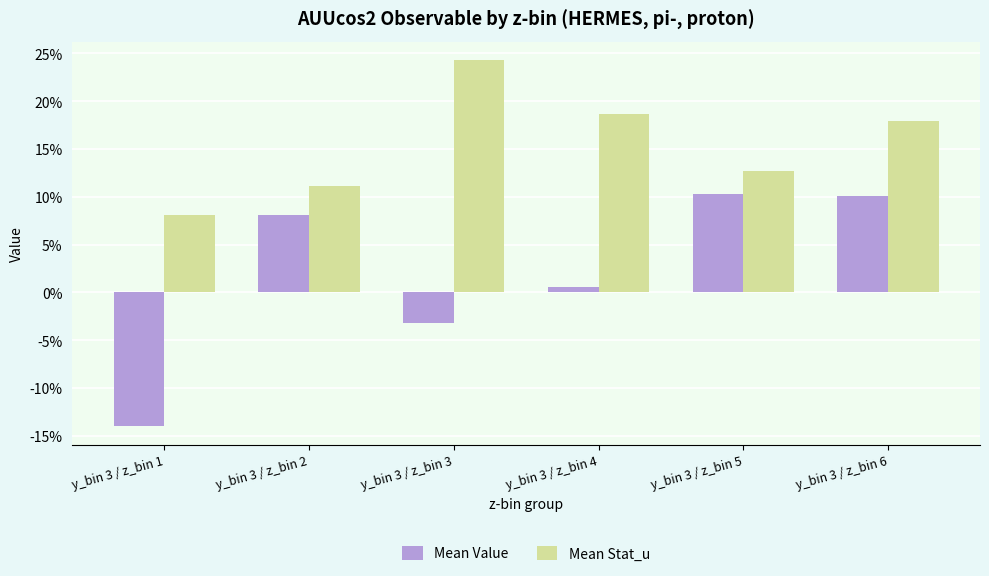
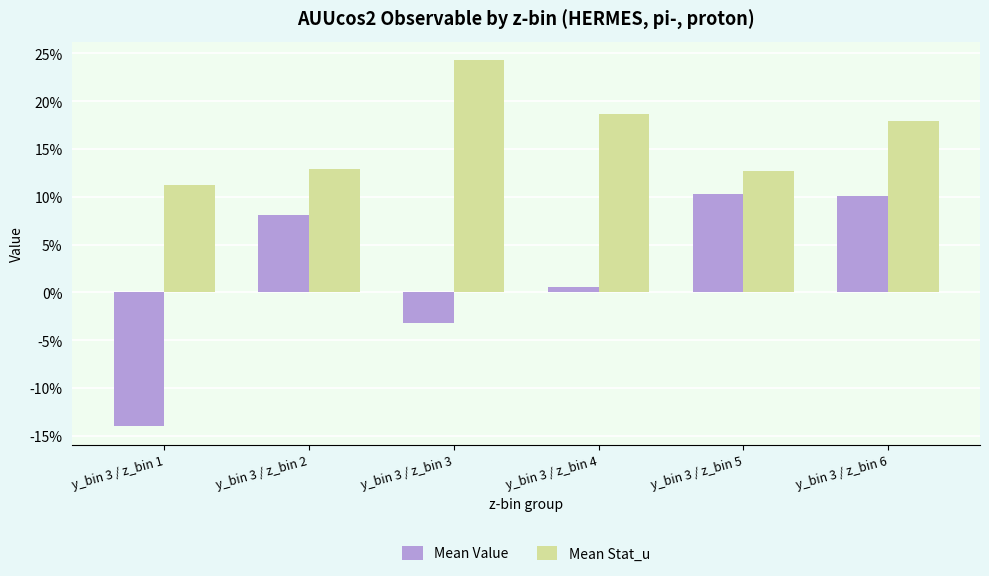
  {
    "Mean Value": {
      "y_bin 3 / z_bin 1": "-14%",
      "y_bin 3 / z_bin 2": "8%",
      "y_bin 3 / z_bin 3": "-3%",
      "y_bin 3 / z_bin 4": "1%",
      "y_bin 3 / z_bin 5": "10%",
      "y_bin 3 / z_bin 6": "10%"
    },
    "Mean Stat_u": {
-     "y_bin 3 / z_bin 1": "8%",
-     "y_bin 3 / z_bin 2": "11%",
+     "y_bin 3 / z_bin 1": "11%",
+     "y_bin 3 / z_bin 2": "13%",
      "y_bin 3 / z_bin 3": "24%",
      "y_bin 3 / z_bin 4": "19%",
      "y_bin 3 / z_bin 5": "13%",
      "y_bin 3 / z_bin 6": "18%"
    }
  }
